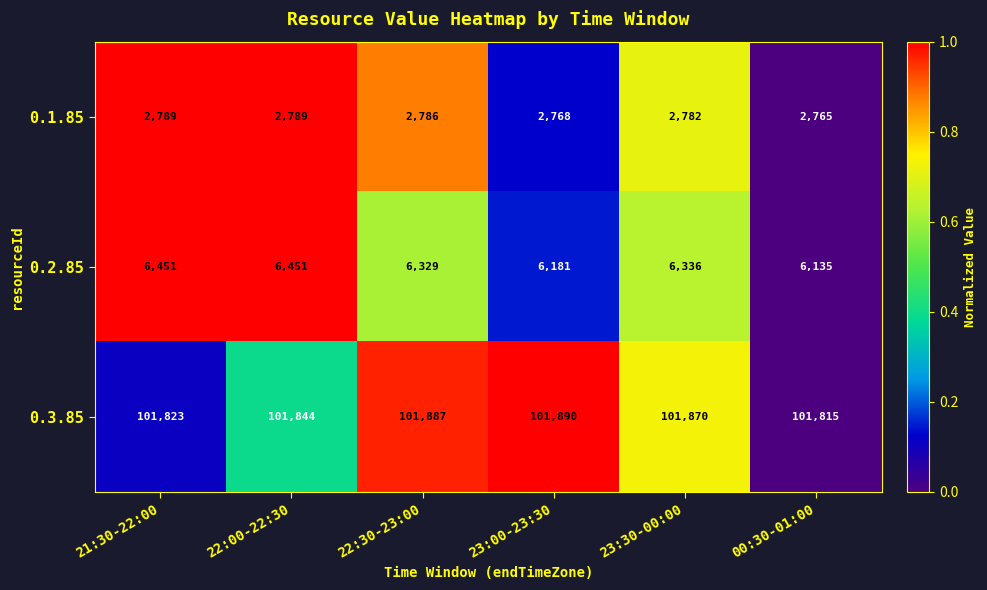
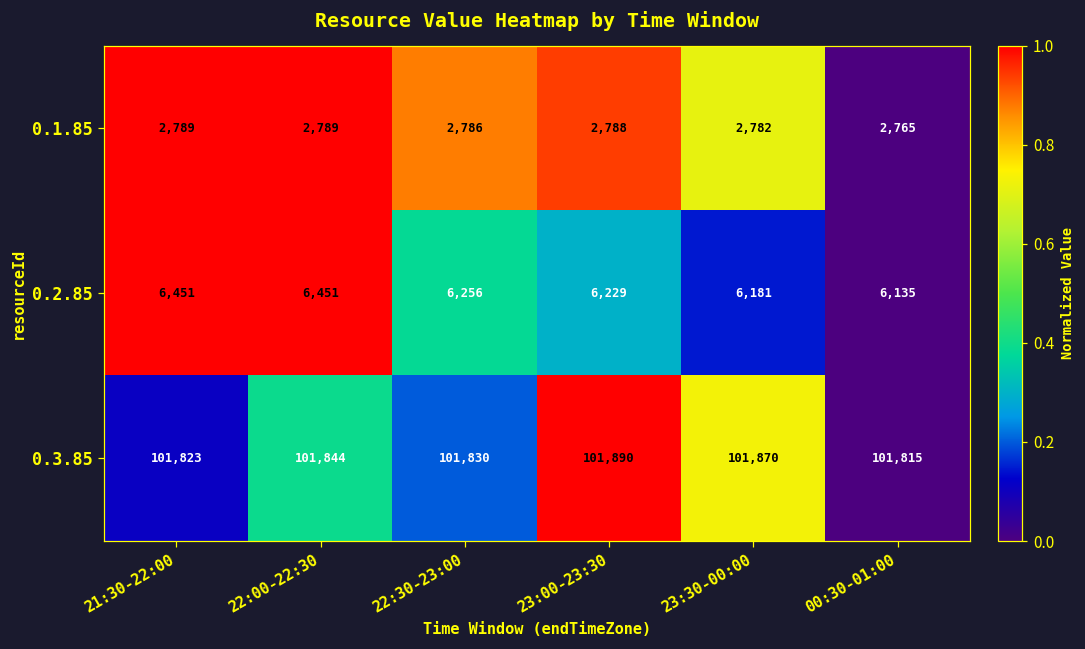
  {
    "0.1.85": {
      "21:30-22:00": "2,789",
      "22:00-22:30": "2,789",
      "22:30-23:00": "2,786",
-     "23:00-23:30": "2,768",
+     "23:00-23:30": "2,788",
      "23:30-00:00": "2,782",
      "00:30-01:00": "2,765"
    },
    "0.2.85": {
      "21:30-22:00": "6,451",
      "22:00-22:30": "6,451",
-     "22:30-23:00": "6,329",
-     "23:00-23:30": "6,181",
-     "23:30-00:00": "6,336",
+     "22:30-23:00": "6,256",
+     "23:00-23:30": "6,229",
+     "23:30-00:00": "6,181",
      "00:30-01:00": "6,135"
    },
    "0.3.85": {
      "21:30-22:00": "101,823",
      "22:00-22:30": "101,844",
-     "22:30-23:00": "101,887",
+     "22:30-23:00": "101,830",
      "23:00-23:30": "101,890",
      "23:30-00:00": "101,870",
      "00:30-01:00": "101,815"
    }
  }
